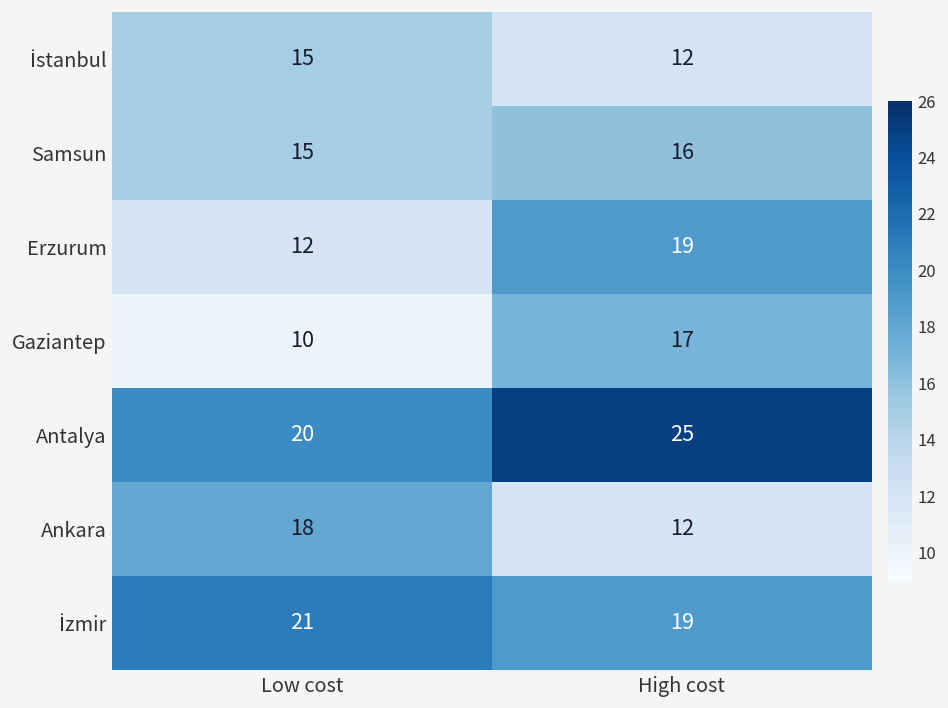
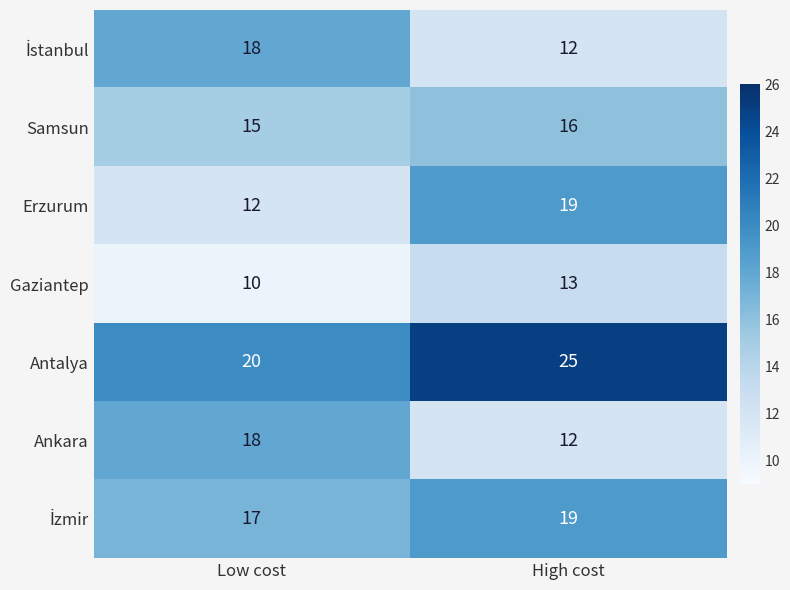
  {
    "İstanbul": {
-     "Low cost": 15,
+     "Low cost": 18,
      "High cost": 12
    },
    "Samsun": {
      "Low cost": 15,
      "High cost": 16
    },
    "Erzurum": {
      "Low cost": 12,
      "High cost": 19
    },
    "Gaziantep": {
      "Low cost": 10,
-     "High cost": 17
+     "High cost": 13
    },
    "Antalya": {
      "Low cost": 20,
      "High cost": 25
    },
    "Ankara": {
      "Low cost": 18,
      "High cost": 12
    },
    "İzmir": {
-     "Low cost": 21,
+     "Low cost": 17,
      "High cost": 19
    }
  }
